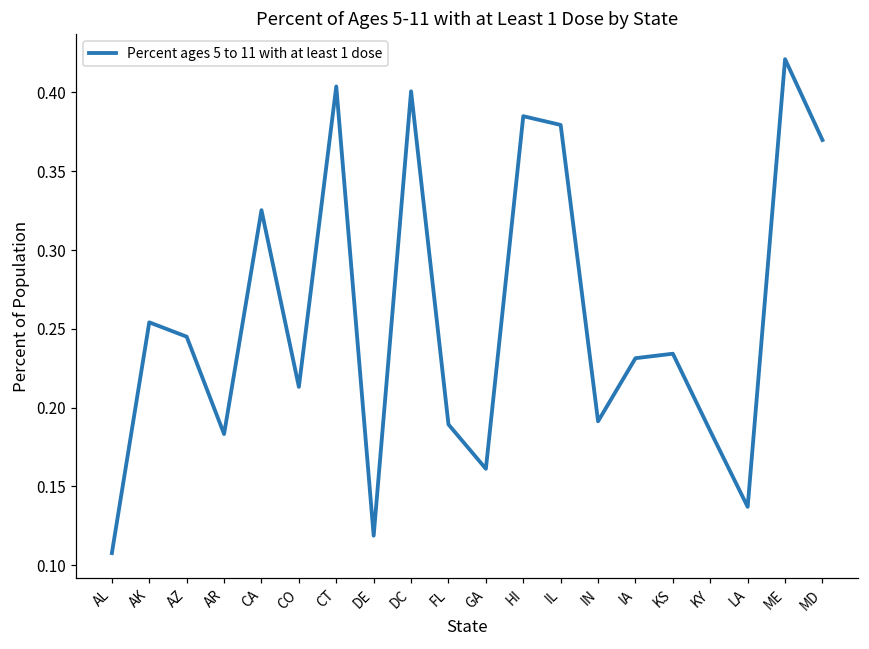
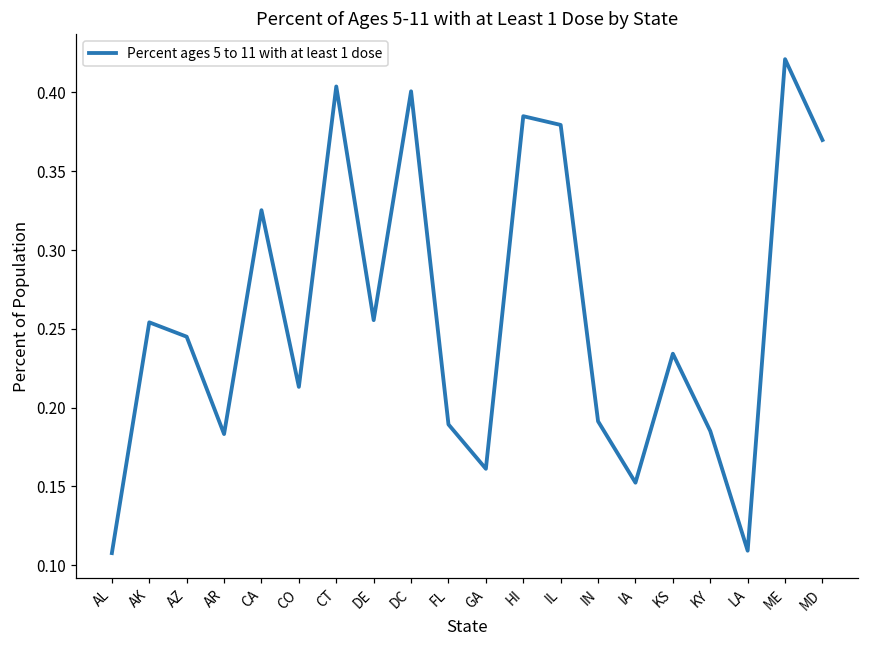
  {
    "AL": 0.108,
    "AK": 0.254,
    "AZ": 0.245,
    "AR": 0.183,
    "CA": 0.325,
    "CO": 0.213,
    "CT": 0.404,
-   "DE": 0.119,
+   "DE": 0.256,
    "DC": 0.401,
    "FL": 0.189,
    "GA": 0.161,
    "HI": 0.385,
    "IL": 0.379,
    "IN": 0.191,
-   "IA": 0.231,
+   "IA": 0.152,
    "KS": 0.234,
    "KY": 0.185,
-   "LA": 0.137,
+   "LA": 0.109,
    "ME": 0.421,
    "MD": 0.370
  }
